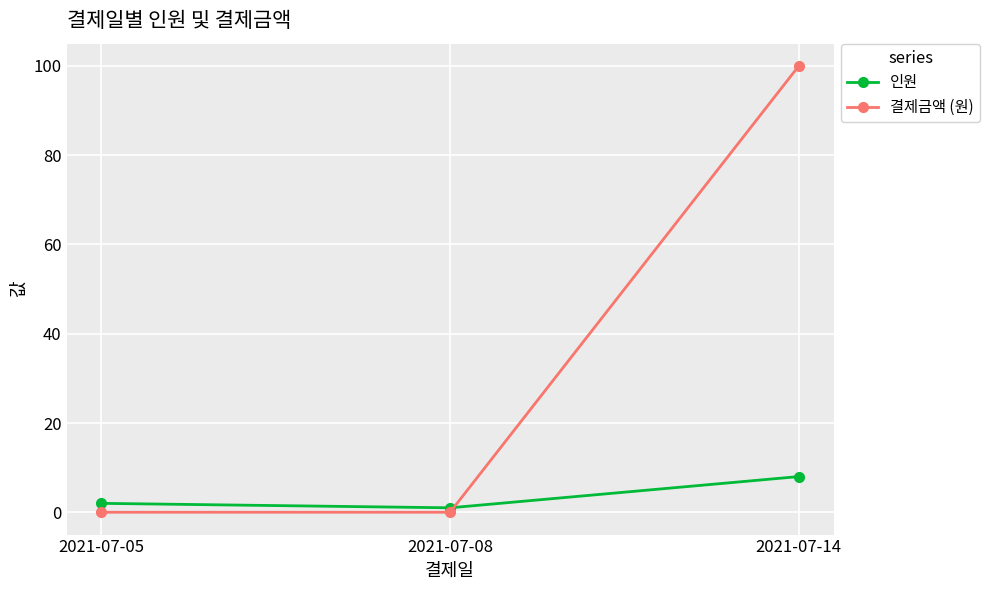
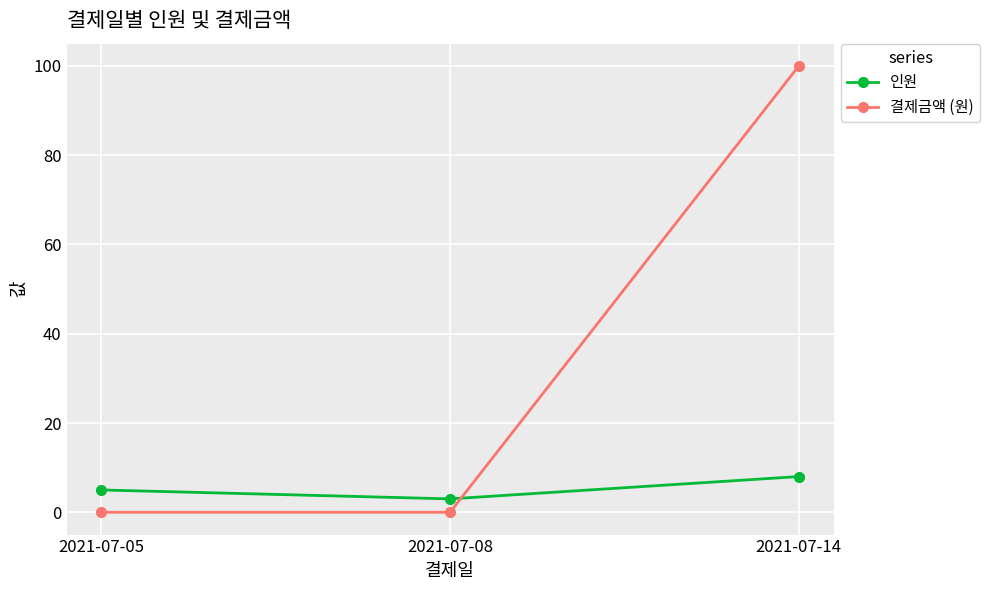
  {
    "인원": {
-     "2021-07-05": 2,
-     "2021-07-08": 1,
+     "2021-07-05": 5,
+     "2021-07-08": 3,
      "2021-07-14": 8
    },
    "결제금액 (원)": {
      "2021-07-05": 0,
      "2021-07-08": 0,
      "2021-07-14": 100
    }
  }
